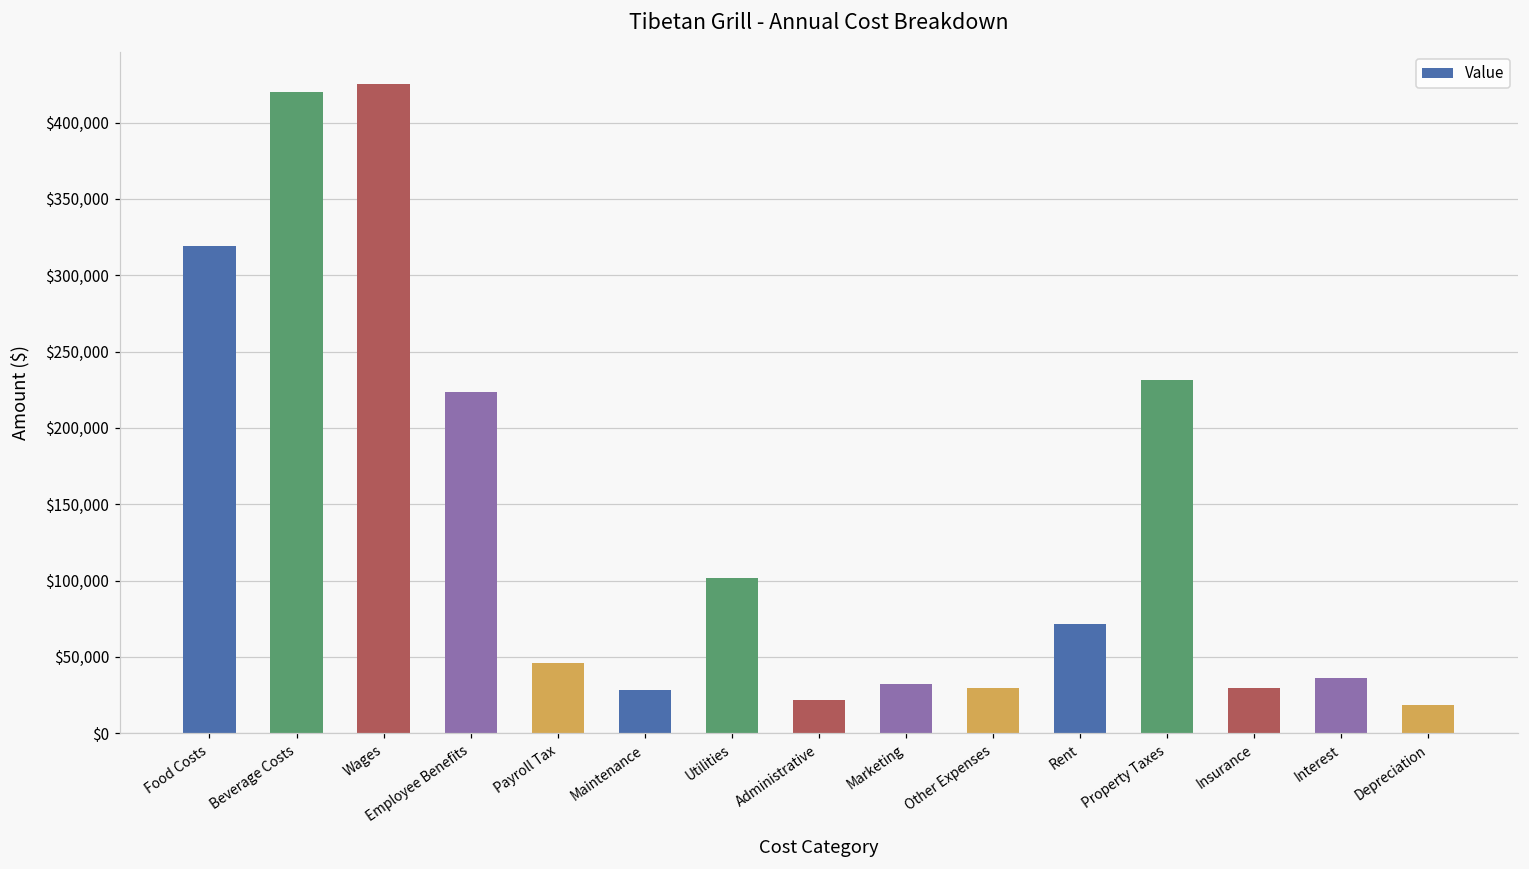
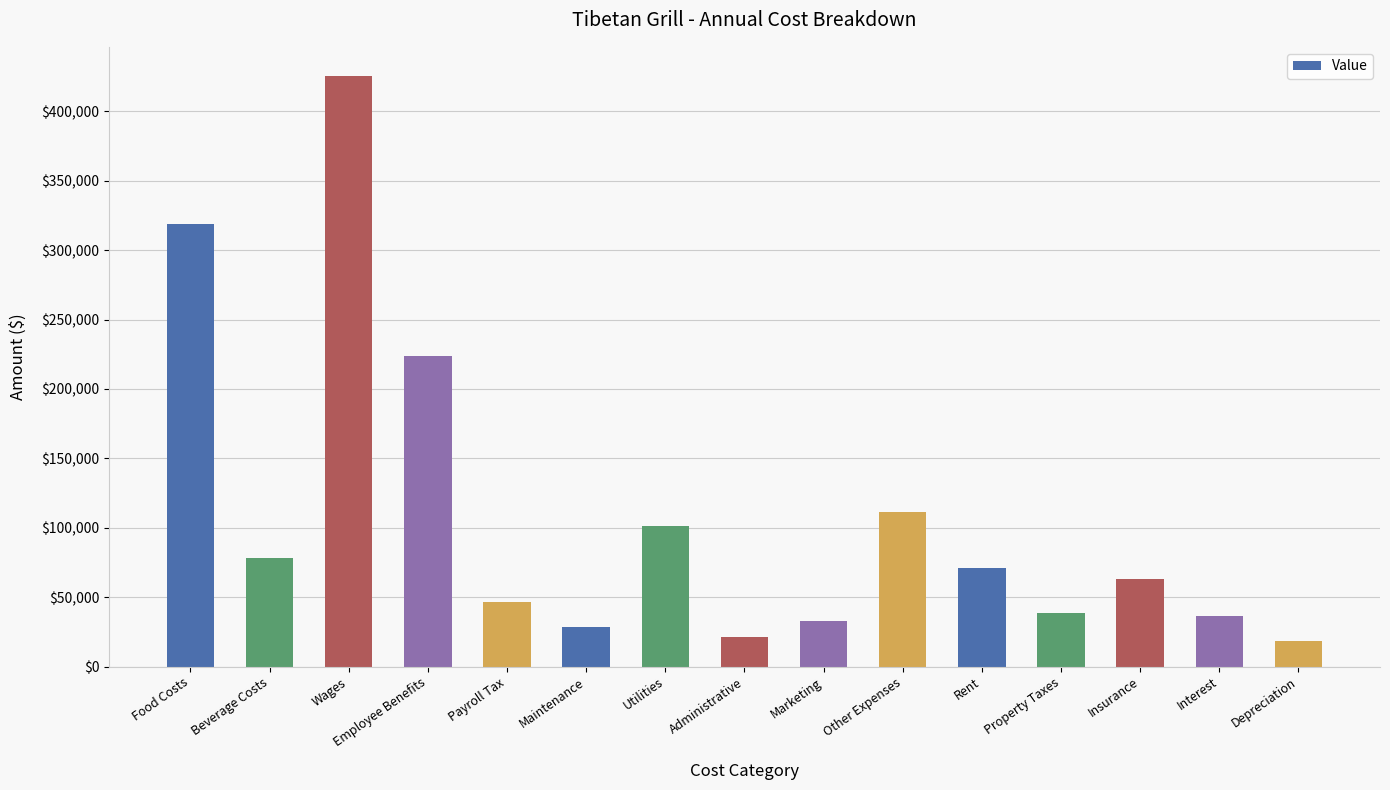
  {
    "Food Costs": "$319,000",
-   "Beverage Costs": "$420,000",
+   "Beverage Costs": "$78,000",
    "Wages": "$425,000",
    "Employee Benefits": "$224,000",
    "Payroll Tax": "$46,000",
    "Maintenance": "$28,000",
    "Utilities": "$101,000",
    "Administrative": "$22,000",
    "Marketing": "$33,000",
-   "Other Expenses": "$30,000",
+   "Other Expenses": "$111,000",
    "Rent": "$71,000",
-   "Property Taxes": "$231,000",
-   "Insurance": "$29,000",
+   "Property Taxes": "$38,000",
+   "Insurance": "$63,000",
    "Interest": "$36,000",
    "Depreciation": "$18,000"
  }
